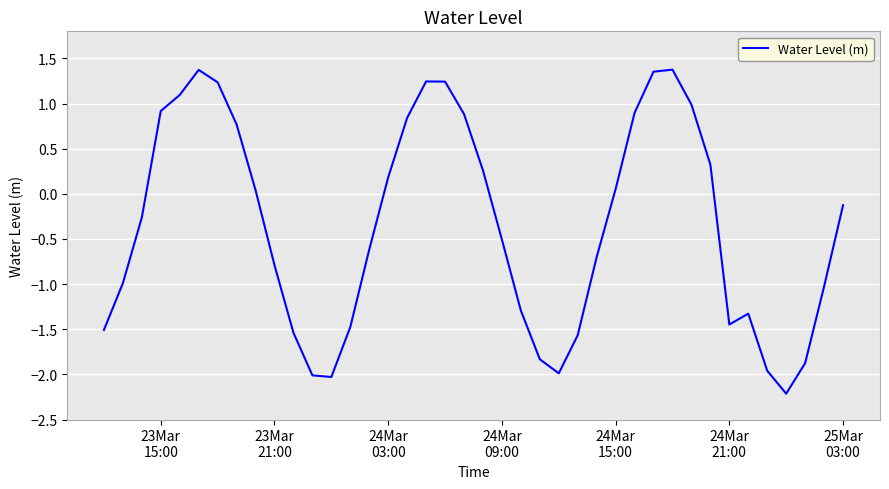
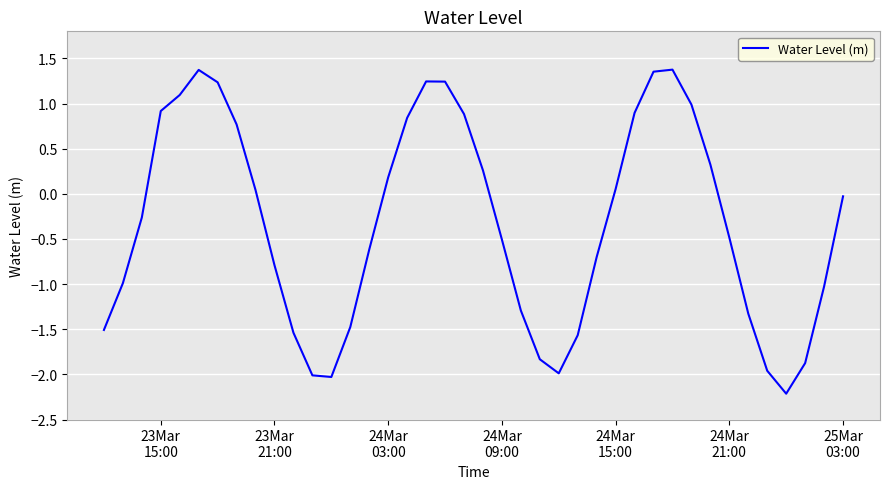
  {
    "23Mar 15:00": 0.9,
    "23Mar 21:00": -0.8,
    "24Mar 03:00": 0.2,
    "24Mar 09:00": -0.5,
    "24Mar 15:00": 0.1,
-   "24Mar 21:00": -1.4,
-   "25Mar 03:00": -0.1
+   "24Mar 21:00": -0.5,
+   "25Mar 03:00": 0.0
  }
